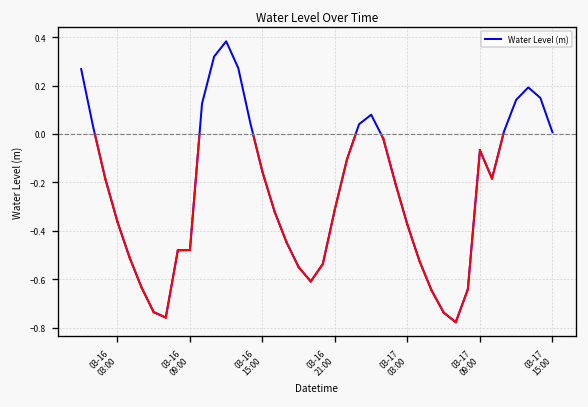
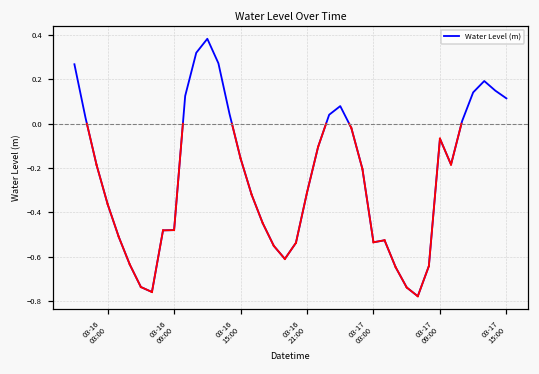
  {
    "Water Level (m)": {
-     "03-17 03:00": -0.38,
-     "03-17 15:00": 0.01
+     "03-17 03:00": -0.53,
+     "03-17 15:00": 0.11
    }
  }
